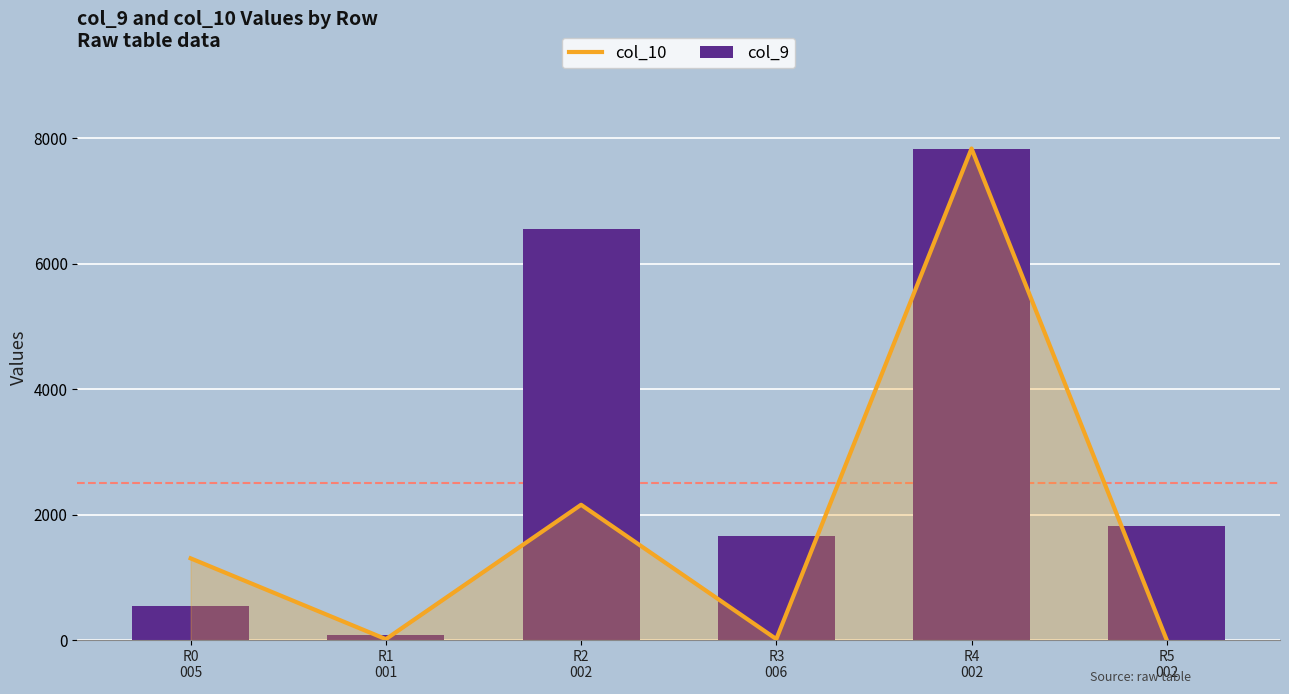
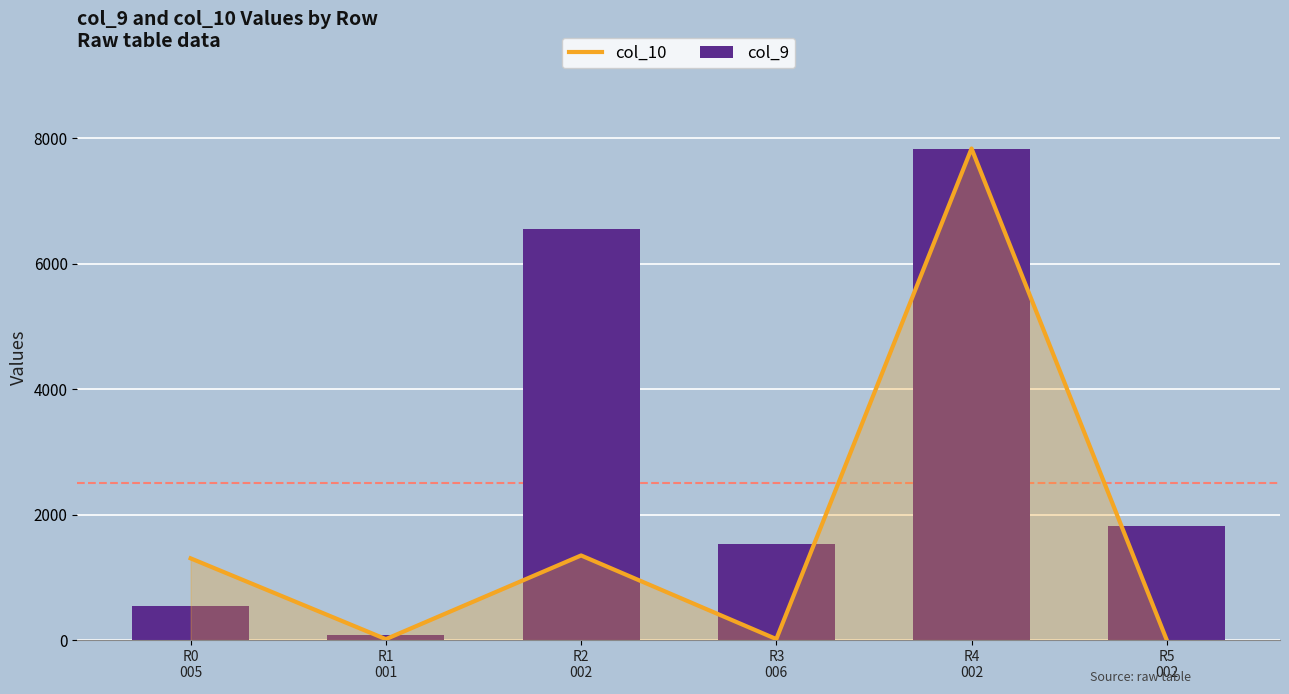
  {
    "col_10": {
      "R0 005": 1300,
      "R1 001": 0,
-     "R2 002": 2200,
+     "R2 002": 1300,
      "R3 006": 0,
      "R4 002": 7800,
      "R5 002": 0
    },
    "col_9": {
      "R0 005": 500,
      "R1 001": 100,
      "R2 002": 6600,
-     "R3 006": 1700,
+     "R3 006": 1500,
      "R4 002": 7800,
      "R5 002": 1800
    }
  }
